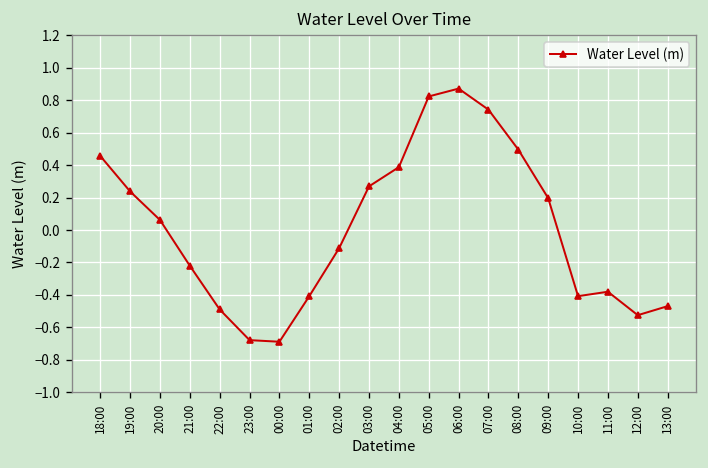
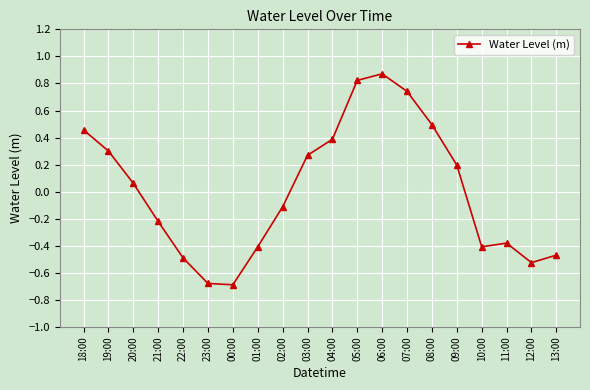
  {
    "18:00": 0.46,
-   "19:00": 0.24,
+   "19:00": 0.30,
    "20:00": 0.06,
    "21:00": -0.22,
    "22:00": -0.49,
    "23:00": -0.68,
    "00:00": -0.69,
    "01:00": -0.41,
    "02:00": -0.11,
    "03:00": 0.27,
    "04:00": 0.39,
    "05:00": 0.82,
    "06:00": 0.87,
    "07:00": 0.74,
    "08:00": 0.50,
    "09:00": 0.20,
    "10:00": -0.41,
    "11:00": -0.38,
    "12:00": -0.52,
    "13:00": -0.47
  }
